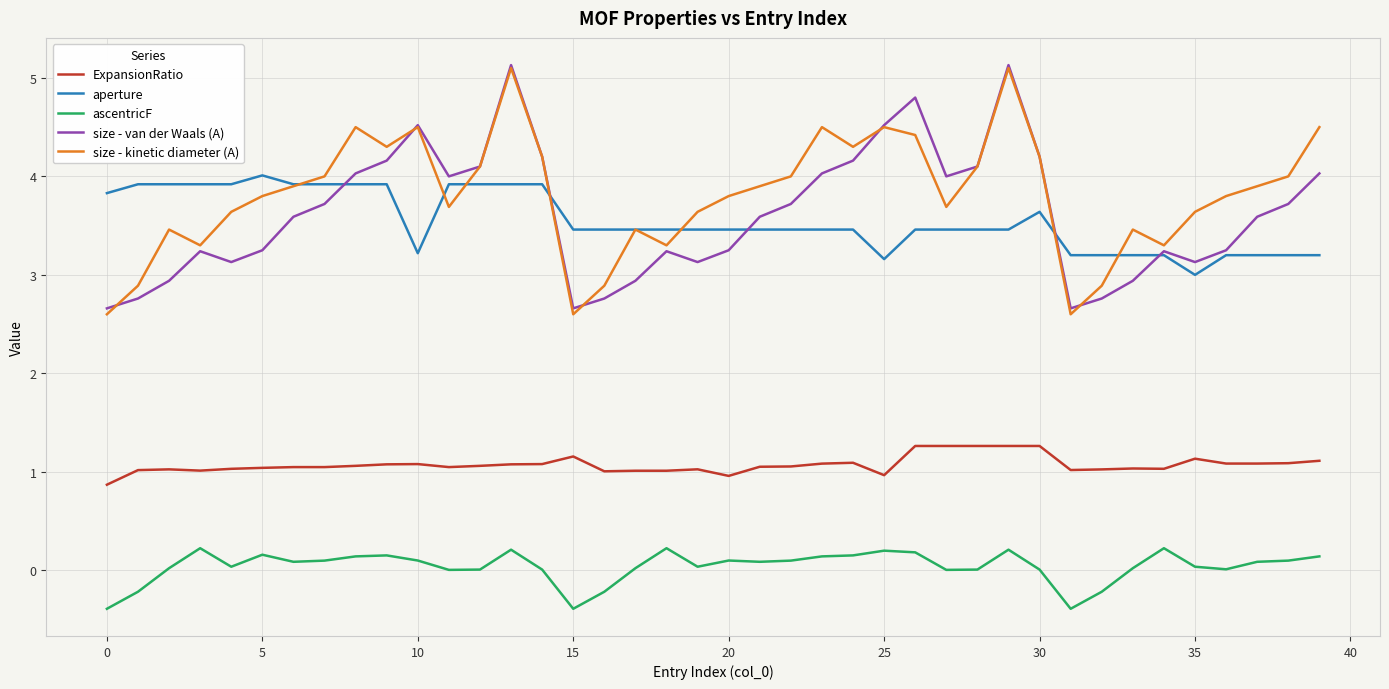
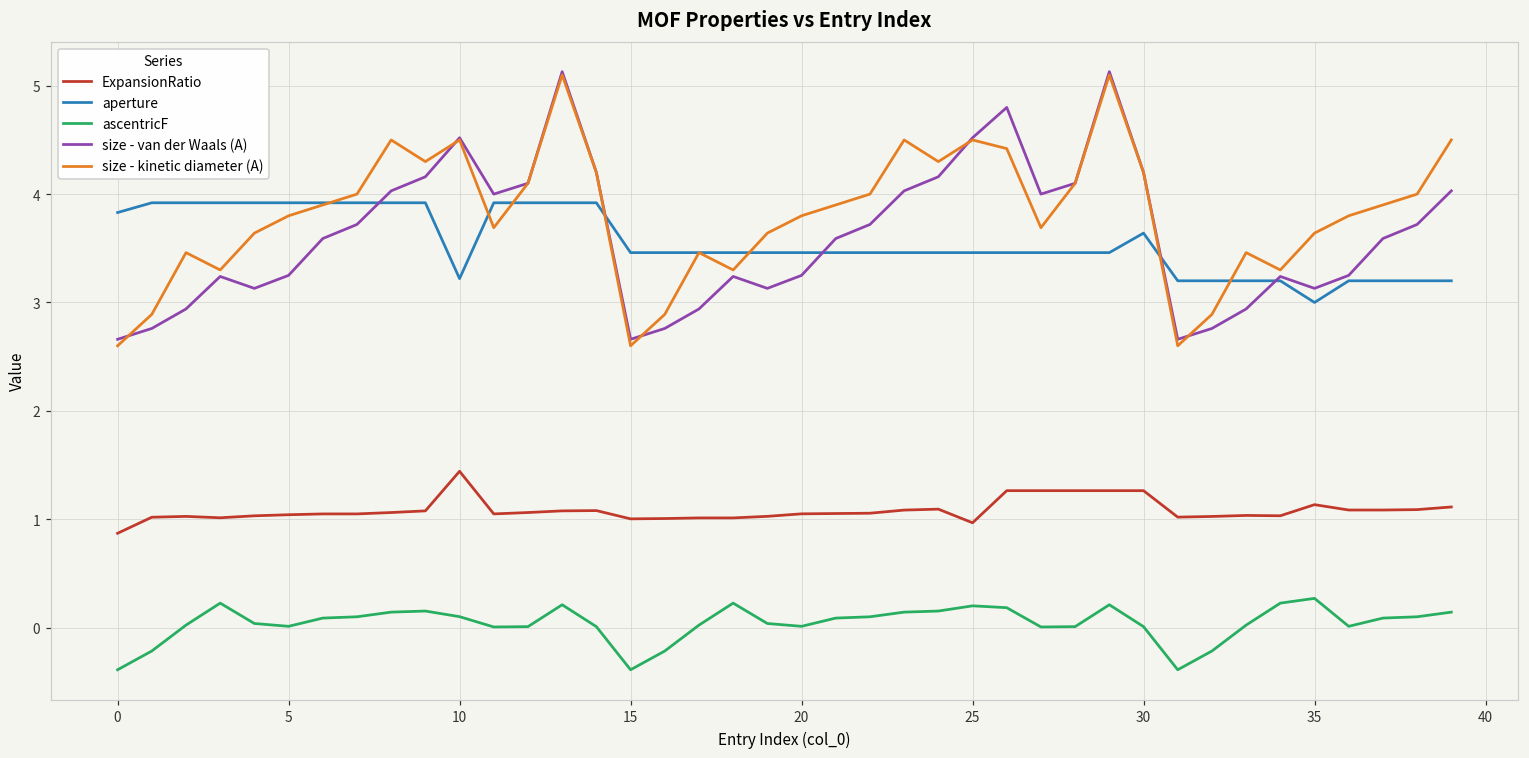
  {
    "ExpansionRatio": {
      "0": 0.9,
      "5": 1.0,
-     "10": 1.1,
-     "15": 1.2,
-     "20": 0.96,
+     "10": 1.4,
+     "15": 1.0,
+     "20": 1.05,
      "25": 1.0,
      "30": 1.3,
      "35": 1.1
    },
    "aperture": {
      "0": 3.8,
-     "5": 4.0,
+     "5": 3.9,
      "10": 3.2,
      "15": 3.5,
      "20": 3.5,
-     "25": 3.2,
+     "25": 3.5,
      "30": 3.6,
      "35": 3.0
    },
    "ascentricF": {
      "0": -0.4,
-     "5": 0.2,
+     "5": 0.0,
      "10": 0.1,
      "15": -0.4,
-     "20": 0.1,
+     "20": 0.0,
      "25": 0.2,
      "30": 0.0,
-     "35": 0.0
+     "35": 0.3
    },
    "size - van der Waals (A)": {
      "0": 2.7,
      "5": 3.3,
      "15": 2.7,
      "20": 3.3,
      "35": 3.1
    },
    "size - kinetic diameter (A)": {
      "0": 2.6,
      "5": 3.8,
      "15": 2.6,
      "20": 3.8,
      "35": 3.6
    }
  }
